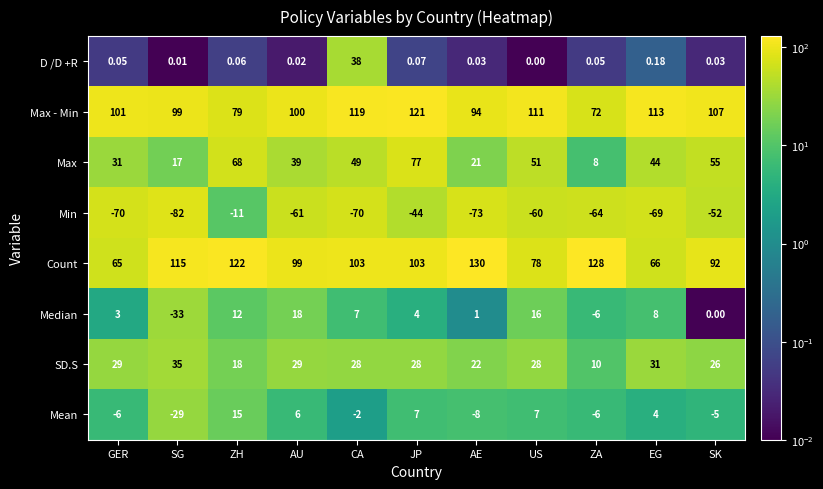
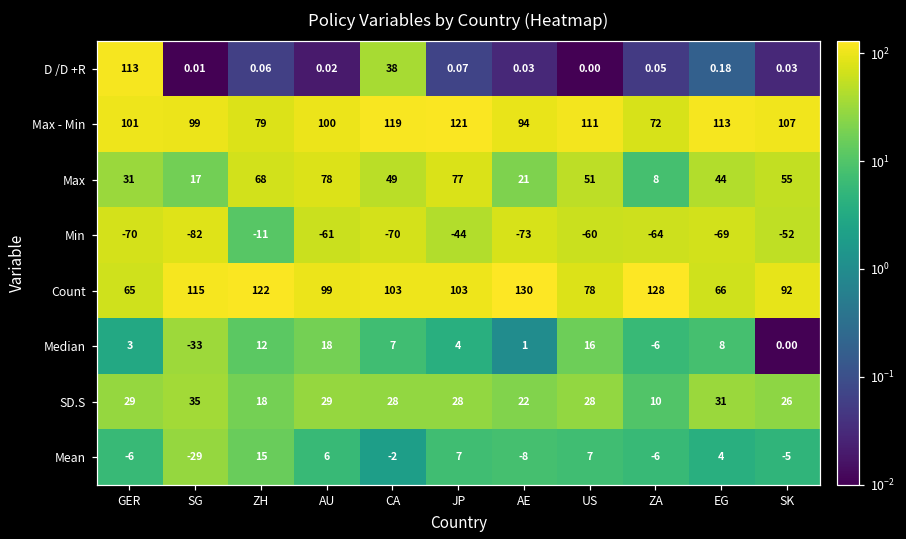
  {
    "D /D +R": {
-     "GER": 0.05,
+     "GER": 113,
      "SG": 0.01,
      "ZH": 0.06,
      "AU": 0.02,
      "CA": 38,
      "JP": 0.07,
      "AE": 0.03,
      "US": 0.00,
      "ZA": 0.05,
      "EG": 0.18,
      "SK": 0.03
    },
    "Max - Min": {
      "GER": 101,
      "SG": 99,
      "ZH": 79,
      "AU": 100,
      "CA": 119,
      "JP": 121,
      "AE": 94,
      "US": 111,
      "ZA": 72,
      "EG": 113,
      "SK": 107
    },
    "Max": {
      "GER": 31,
      "SG": 17,
      "ZH": 68,
-     "AU": 39,
+     "AU": 78,
      "CA": 49,
      "JP": 77,
      "AE": 21,
      "US": 51,
      "ZA": 8,
      "EG": 44,
      "SK": 55
    },
    "Min": {
      "GER": -70,
      "SG": -82,
      "ZH": -11,
      "AU": -61,
      "CA": -70,
      "JP": -44,
      "AE": -73,
      "US": -60,
      "ZA": -64,
      "EG": -69,
      "SK": -52
    },
    "Count": {
      "GER": 65,
      "SG": 115,
      "ZH": 122,
      "AU": 99,
      "CA": 103,
      "JP": 103,
      "AE": 130,
      "US": 78,
      "ZA": 128,
      "EG": 66,
      "SK": 92
    },
    "Median": {
      "GER": 3,
      "SG": -33,
      "ZH": 12,
      "AU": 18,
      "CA": 7,
      "JP": 4,
      "AE": 1,
      "US": 16,
      "ZA": -6,
      "EG": 8,
      "SK": 0.00
    },
    "SD.S": {
      "GER": 29,
      "SG": 35,
      "ZH": 18,
      "AU": 29,
      "CA": 28,
      "JP": 28,
      "AE": 22,
      "US": 28,
      "ZA": 10,
      "EG": 31,
      "SK": 26
    },
    "Mean": {
      "GER": -6,
      "SG": -29,
      "ZH": 15,
      "AU": 6,
      "CA": -2,
      "JP": 7,
      "AE": -8,
      "US": 7,
      "ZA": -6,
      "EG": 4,
      "SK": -5
    }
  }
